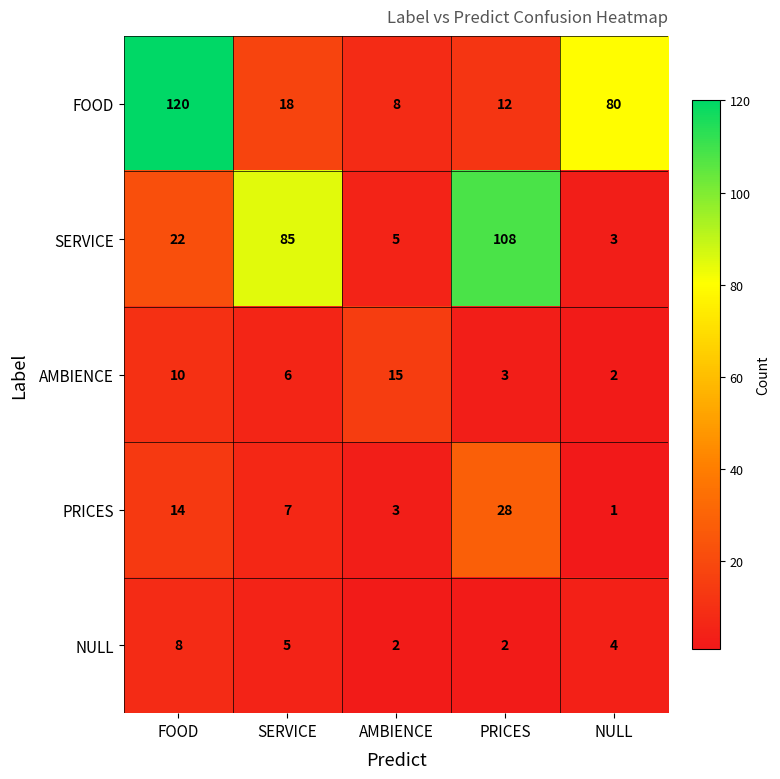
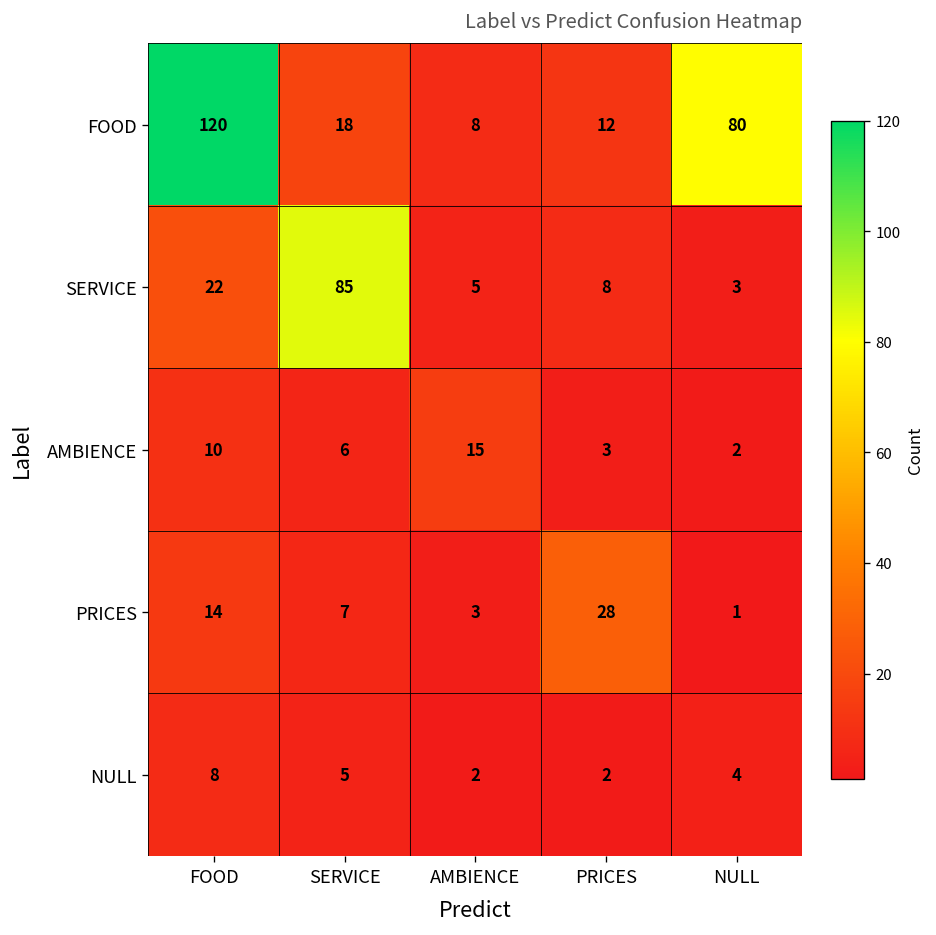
  {
    "FOOD": {
      "FOOD": 120,
      "SERVICE": 18,
      "AMBIENCE": 8,
      "PRICES": 12,
      "NULL": 80
    },
    "SERVICE": {
      "FOOD": 22,
      "SERVICE": 85,
      "AMBIENCE": 5,
-     "PRICES": 108,
+     "PRICES": 8,
      "NULL": 3
    },
    "AMBIENCE": {
      "FOOD": 10,
      "SERVICE": 6,
      "AMBIENCE": 15,
      "PRICES": 3,
      "NULL": 2
    },
    "PRICES": {
      "FOOD": 14,
      "SERVICE": 7,
      "AMBIENCE": 3,
      "PRICES": 28,
      "NULL": 1
    },
    "NULL": {
      "FOOD": 8,
      "SERVICE": 5,
      "AMBIENCE": 2,
      "PRICES": 2,
      "NULL": 4
    }
  }
